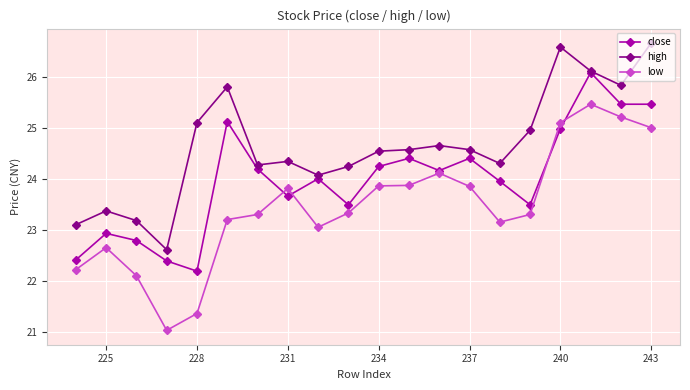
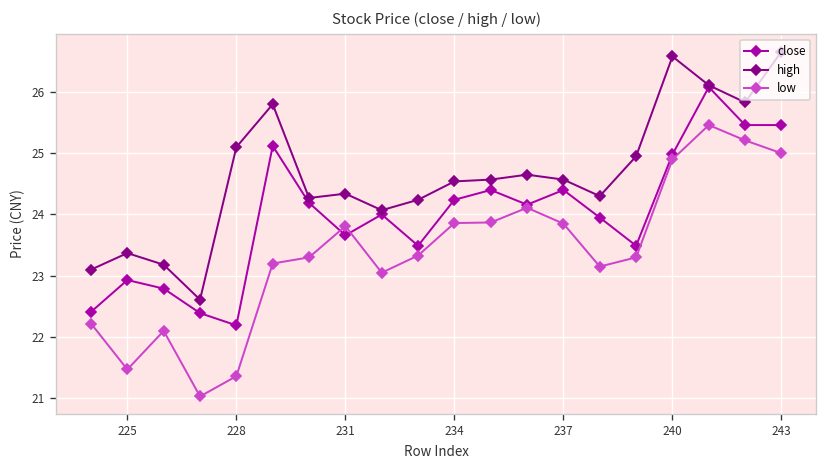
  {
    "low": {
-     "225": 22.7,
+     "225": 21.5,
      "228": 21.4,
      "231": 23.8,
      "234": 23.9,
      "237": 23.9,
-     "240": 25.1,
+     "240": 24.9,
      "243": 25.0
    }
  }
